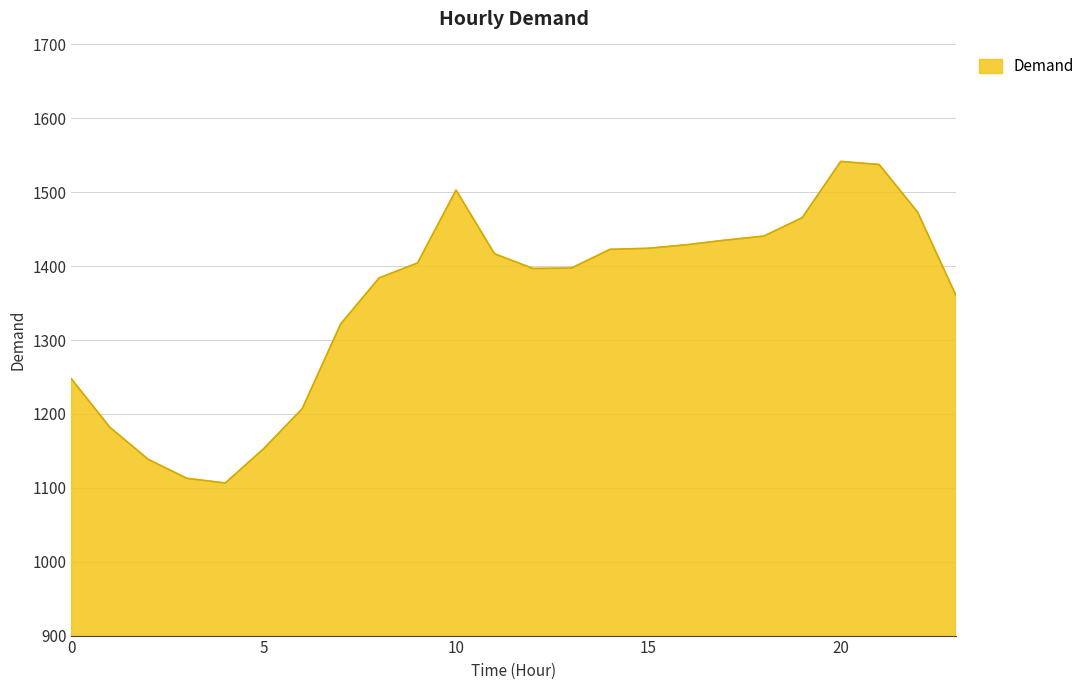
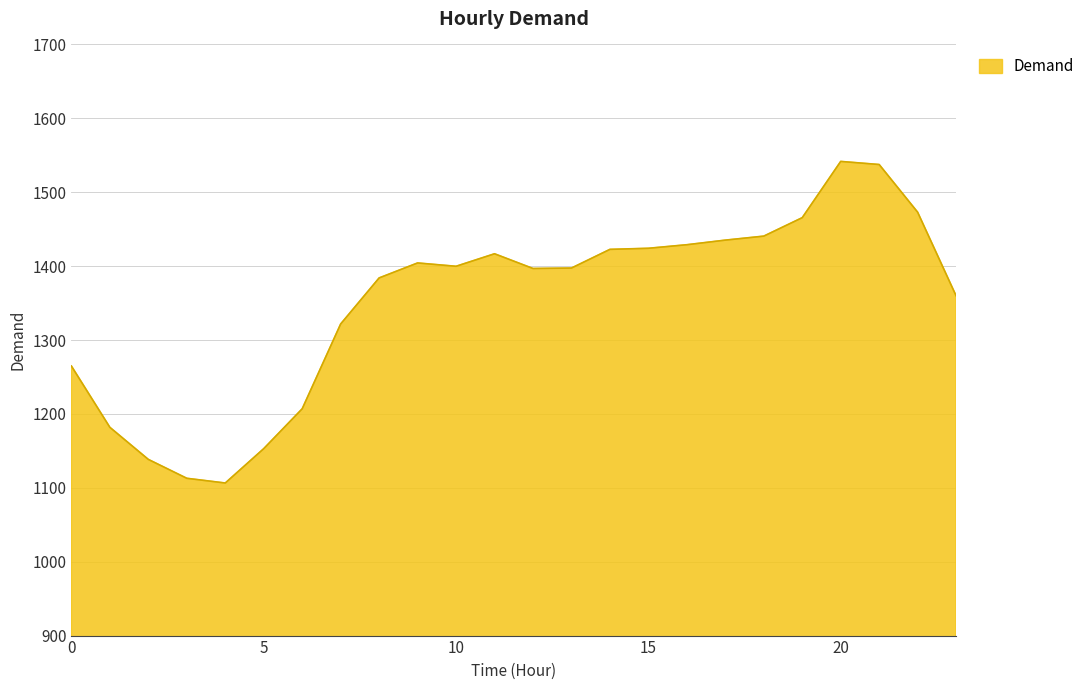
  {
-   "0": 1250,
+   "0": 1260,
    "5": 1150,
-   "10": 1500,
+   "10": 1400,
    "15": 1420,
    "20": 1540
  }
